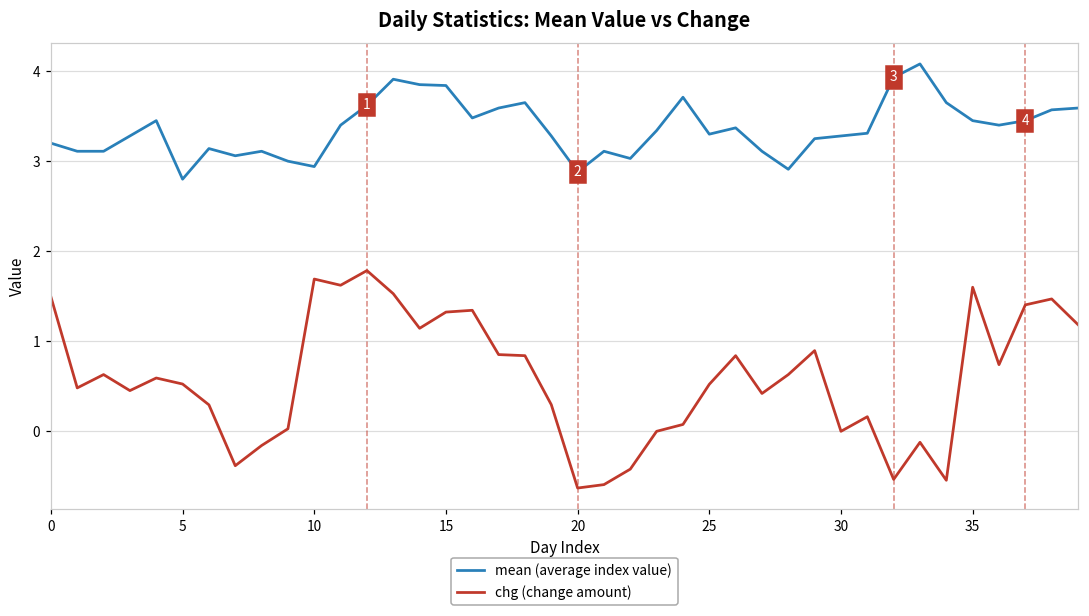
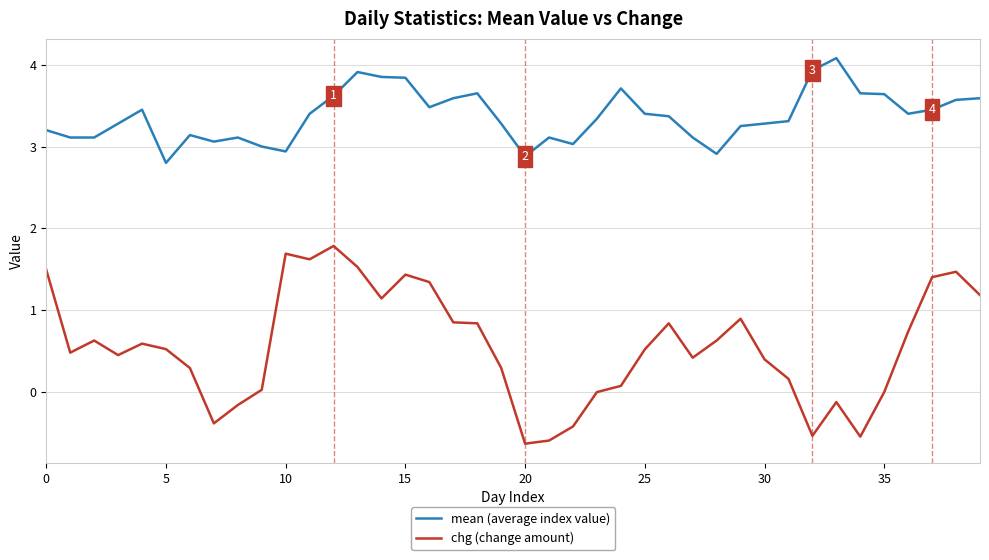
  {
    "mean (average index value)": {
      "0": 3.2,
      "5": 2.8,
      "10": 2.9,
      "15": 3.8,
-     "25": 3.3,
+     "25": 3.4,
      "30": 3.3,
-     "35": 3.5
+     "35": 3.6
    },
    "chg (change amount)": {
      "0": 1.5,
      "5": 0.5,
      "10": 1.7,
-     "15": 1.3,
+     "15": 1.4,
      "20": -0.6,
      "25": 0.5,
-     "30": 0.0,
-     "35": 1.6
+     "30": 0.4,
+     "35": 0.0
    }
  }
